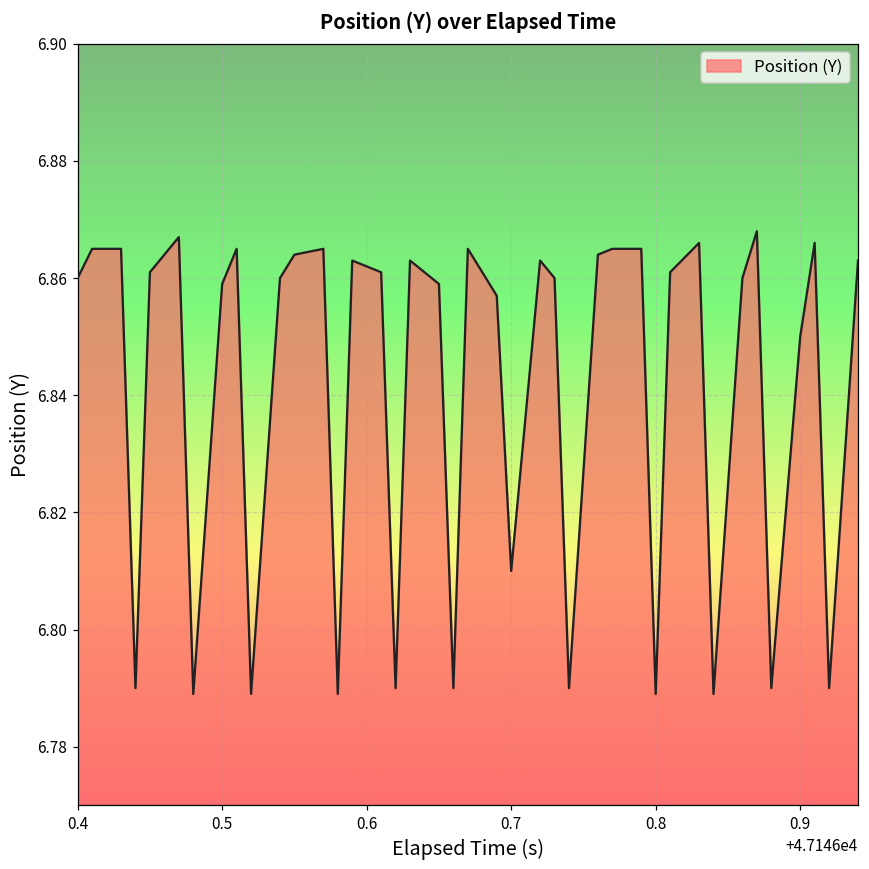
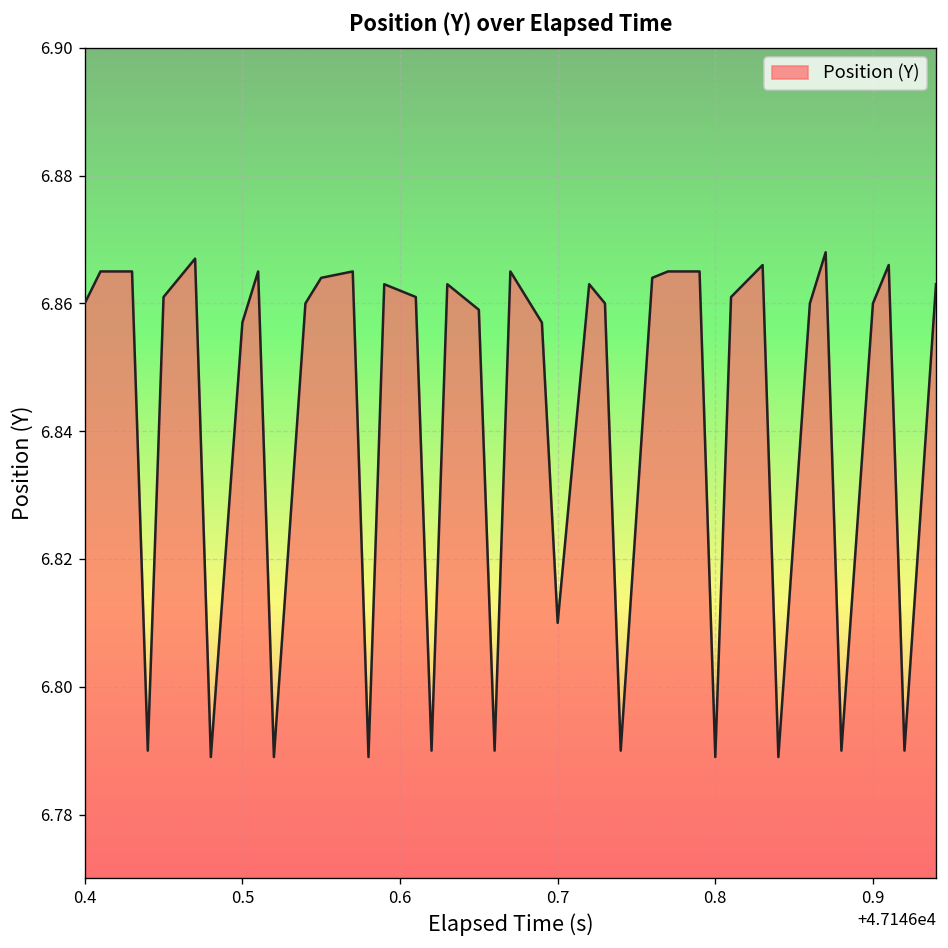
  {
    "0.4": 6.860,
-   "0.5": 6.859,
+   "0.5": 6.857,
    "0.7": 6.810,
    "0.8": 6.789,
-   "0.9": 6.85
+   "0.9": 6.86
  }
